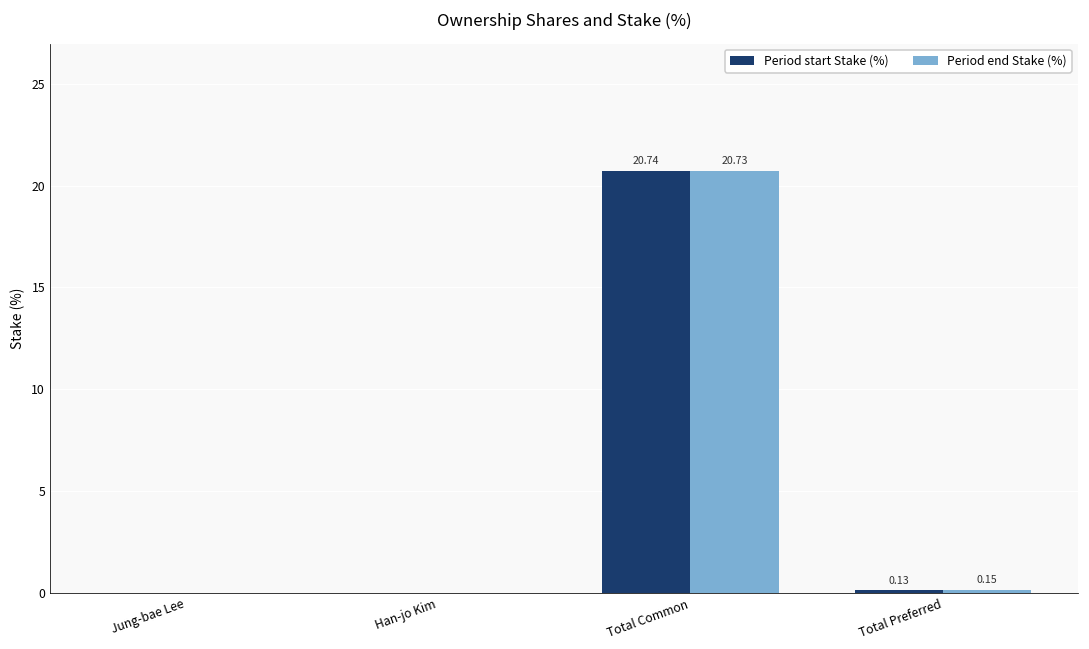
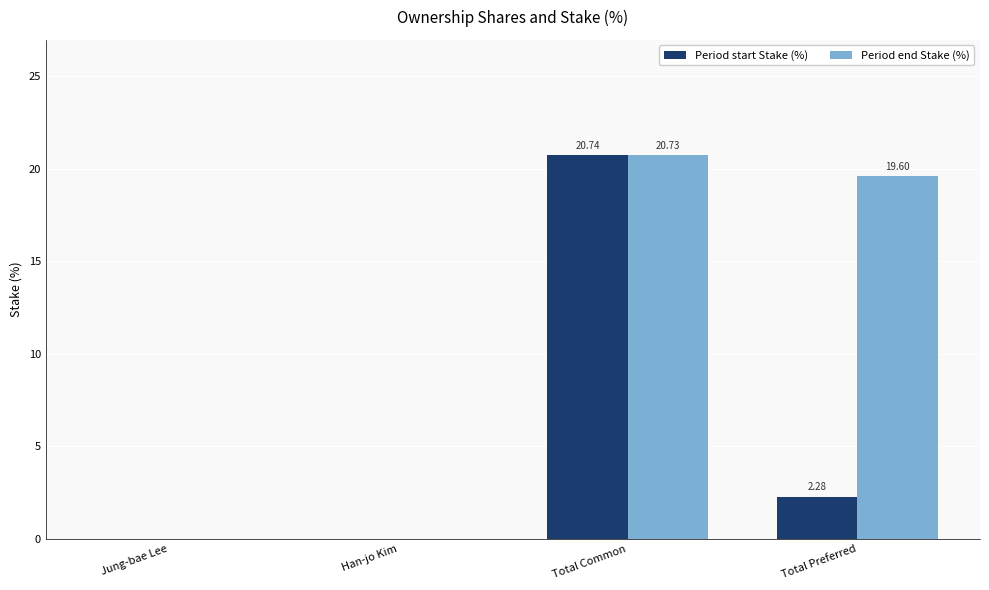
  {
    "Period start Stake (%)": {
      "Total Common": 20.74,
-     "Total Preferred": 0.13
+     "Total Preferred": 2.28
    },
    "Period end Stake (%)": {
      "Total Common": 20.73,
-     "Total Preferred": 0.15
+     "Total Preferred": 19.60
    }
  }
